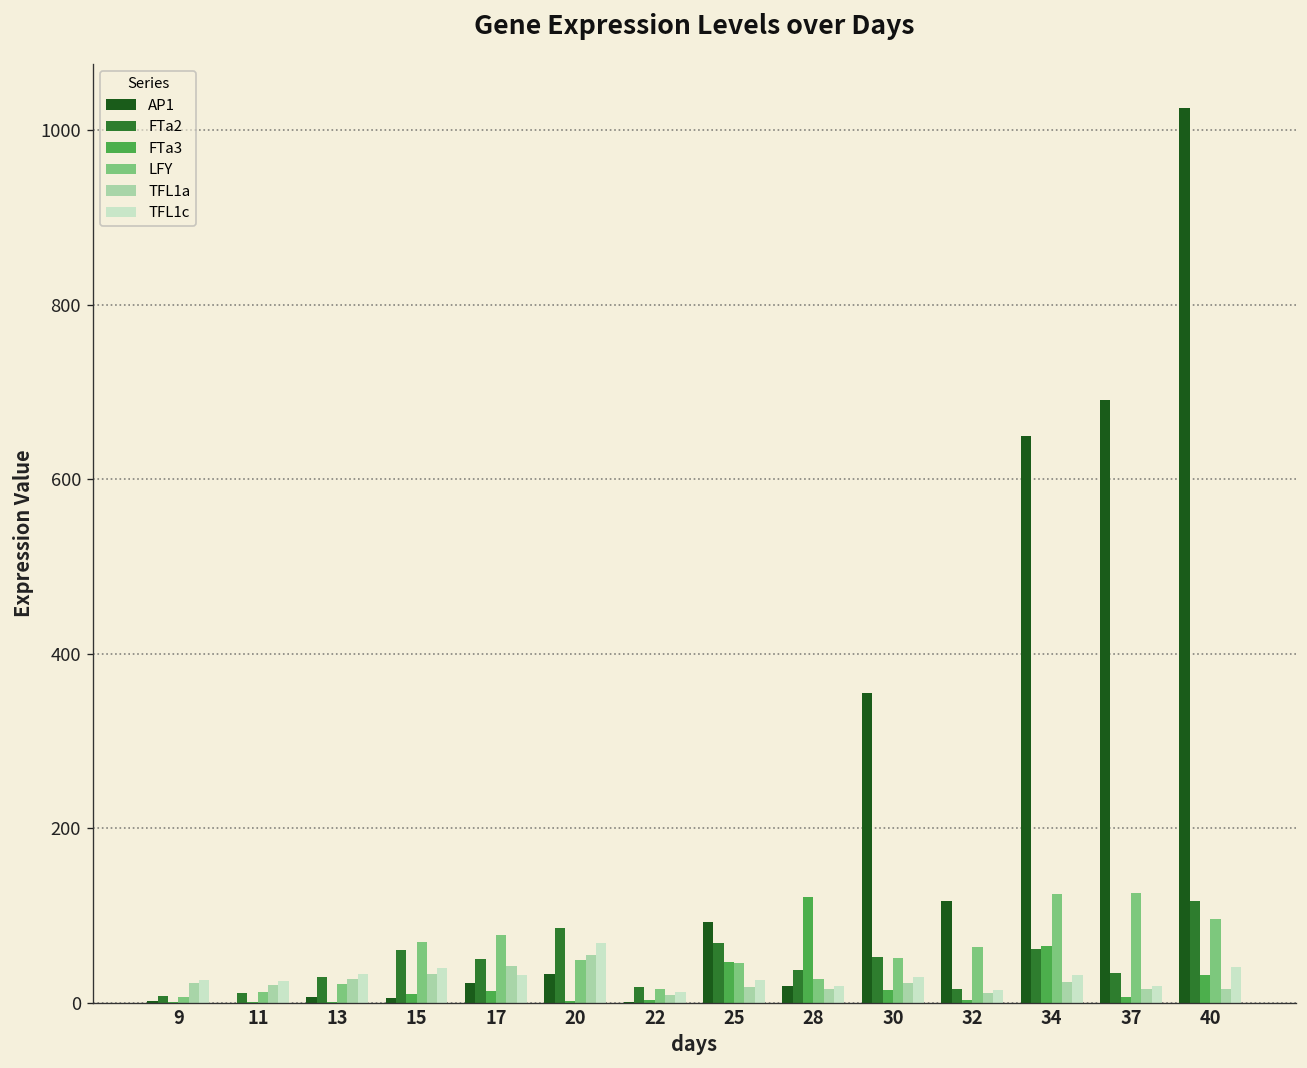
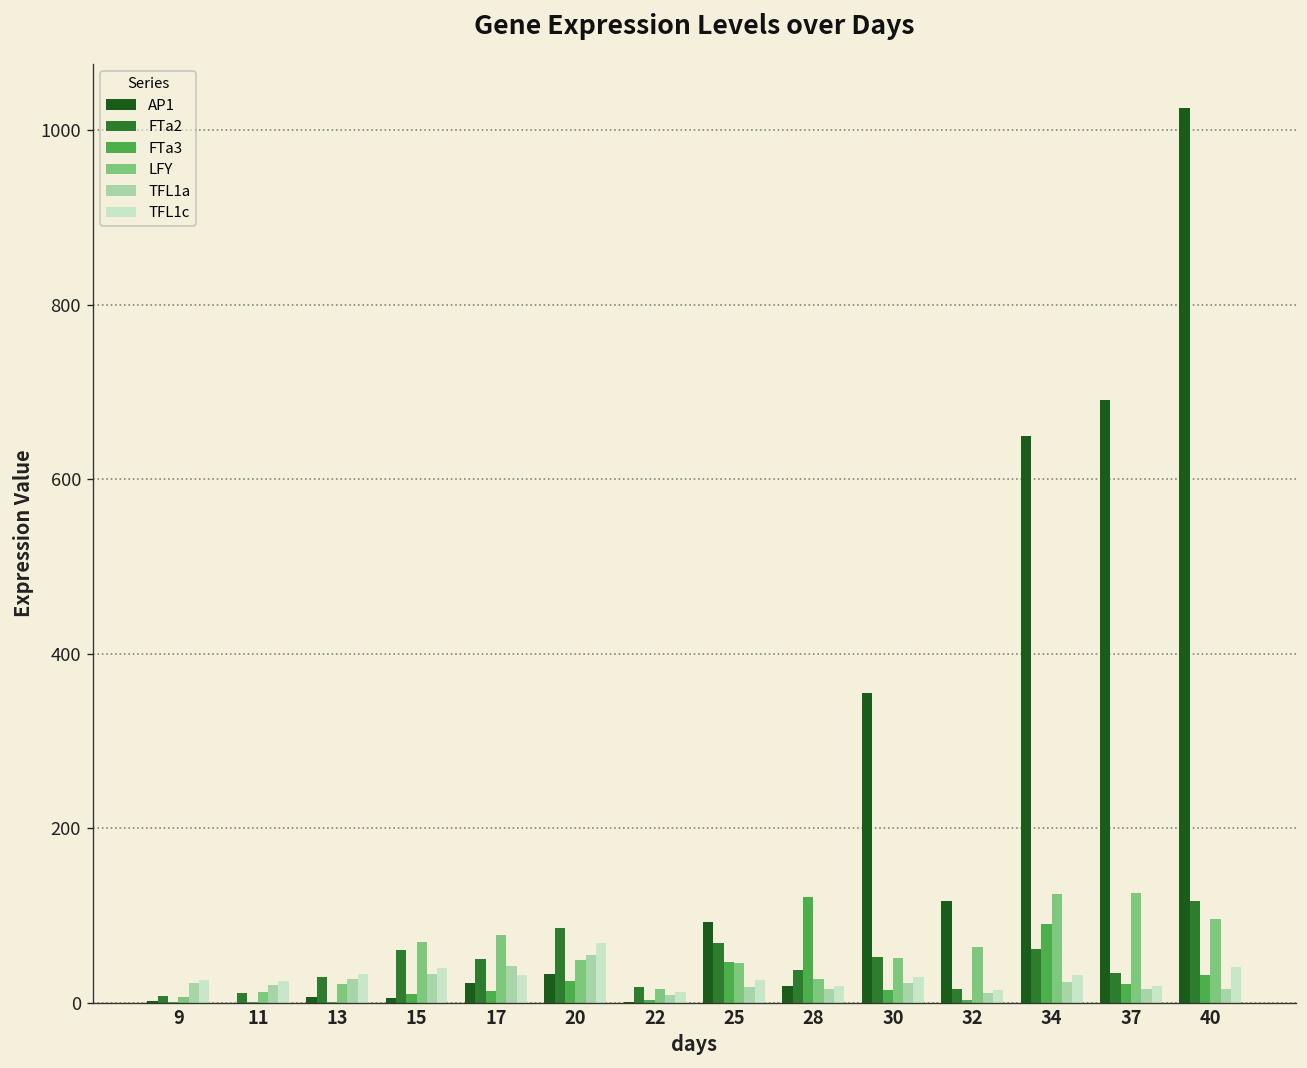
  {
    "FTa3": {
      "15": 10,
      "17": 10,
-     "20": 0,
+     "20": 20,
      "25": 50,
      "28": 120,
      "30": 10,
-     "34": 70,
-     "37": 10,
+     "34": 90,
+     "37": 20,
      "40": 30
    },
    "LFY": {
      "9": 10,
      "11": 10,
      "13": 20,
      "15": 70,
      "17": 80,
      "20": 50,
      "22": 20,
      "25": 50,
      "28": 30,
      "30": 50,
      "32": 60,
      "34": 120,
      "37": 130,
      "40": 100
    }
  }
